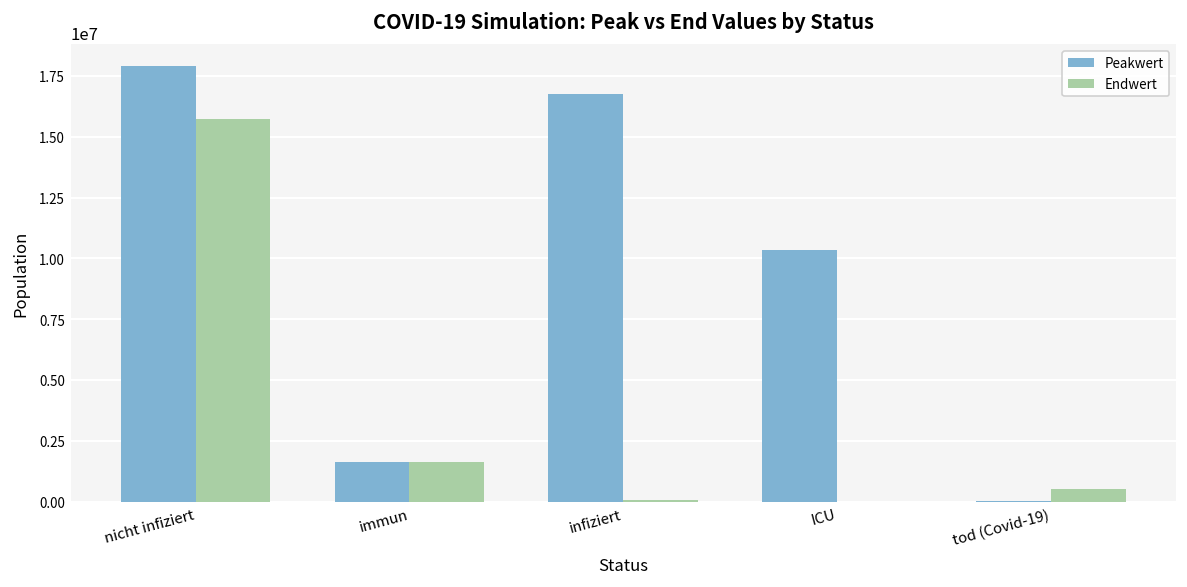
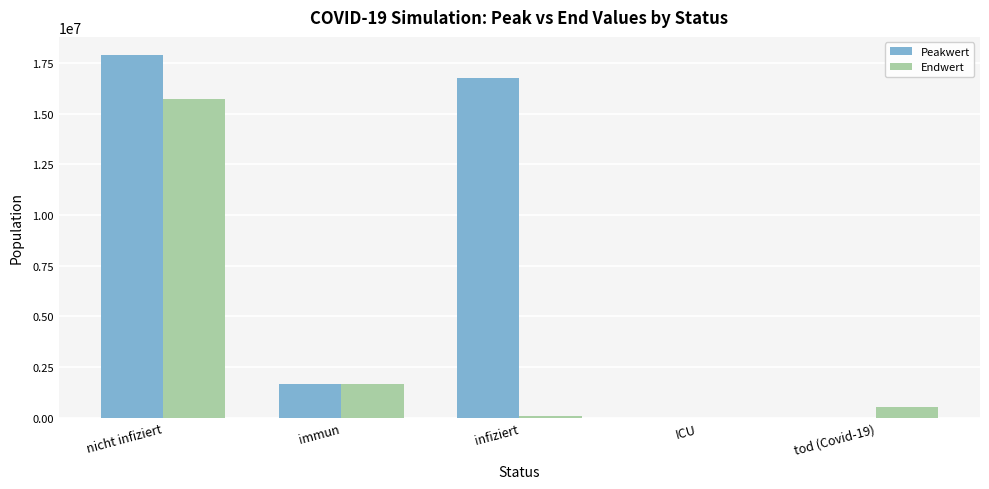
  {
    "Peakwert": {
      "nicht infiziert": 17900000,
      "immun": 1600000,
      "infiziert": 16800000,
-     "ICU": 10300000
+     "ICU": 0
    },
    "Endwert": {
      "nicht infiziert": 15700000,
      "immun": 1600000,
      "tod (Covid-19)": 500000
    }
  }
